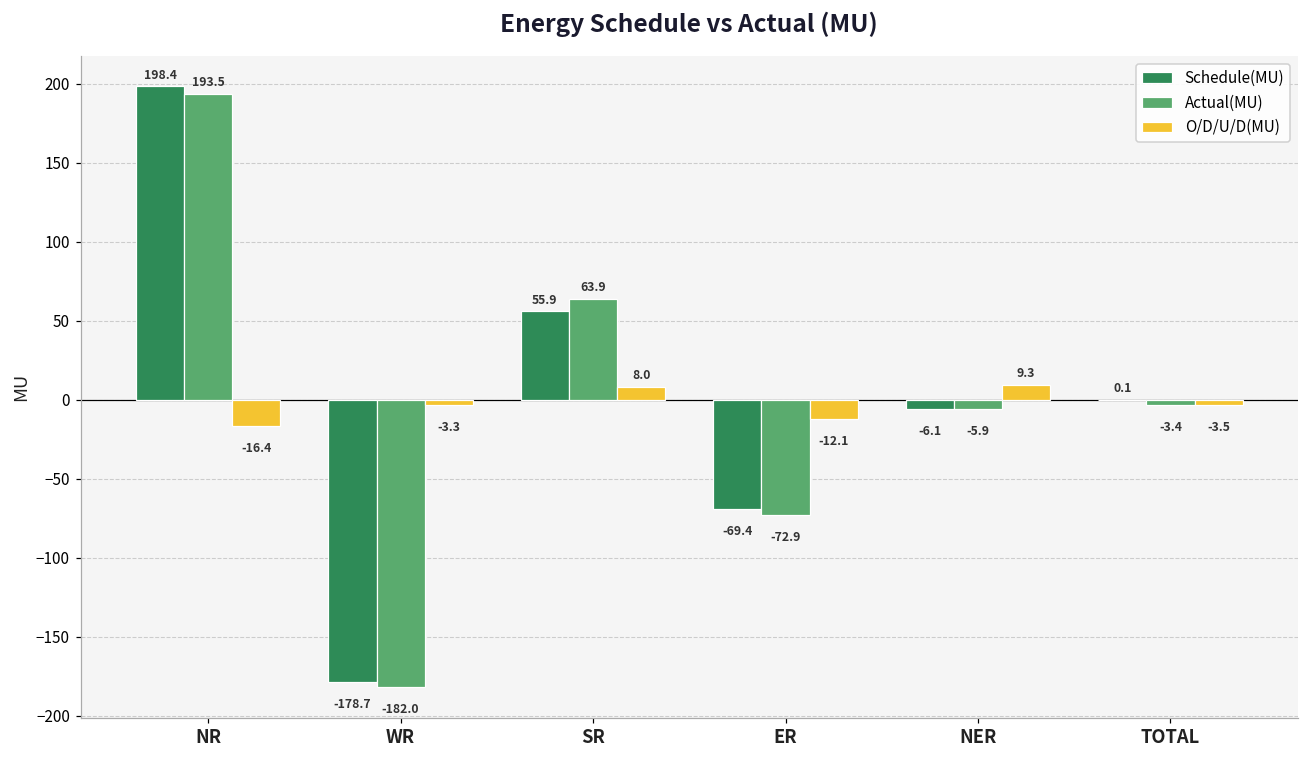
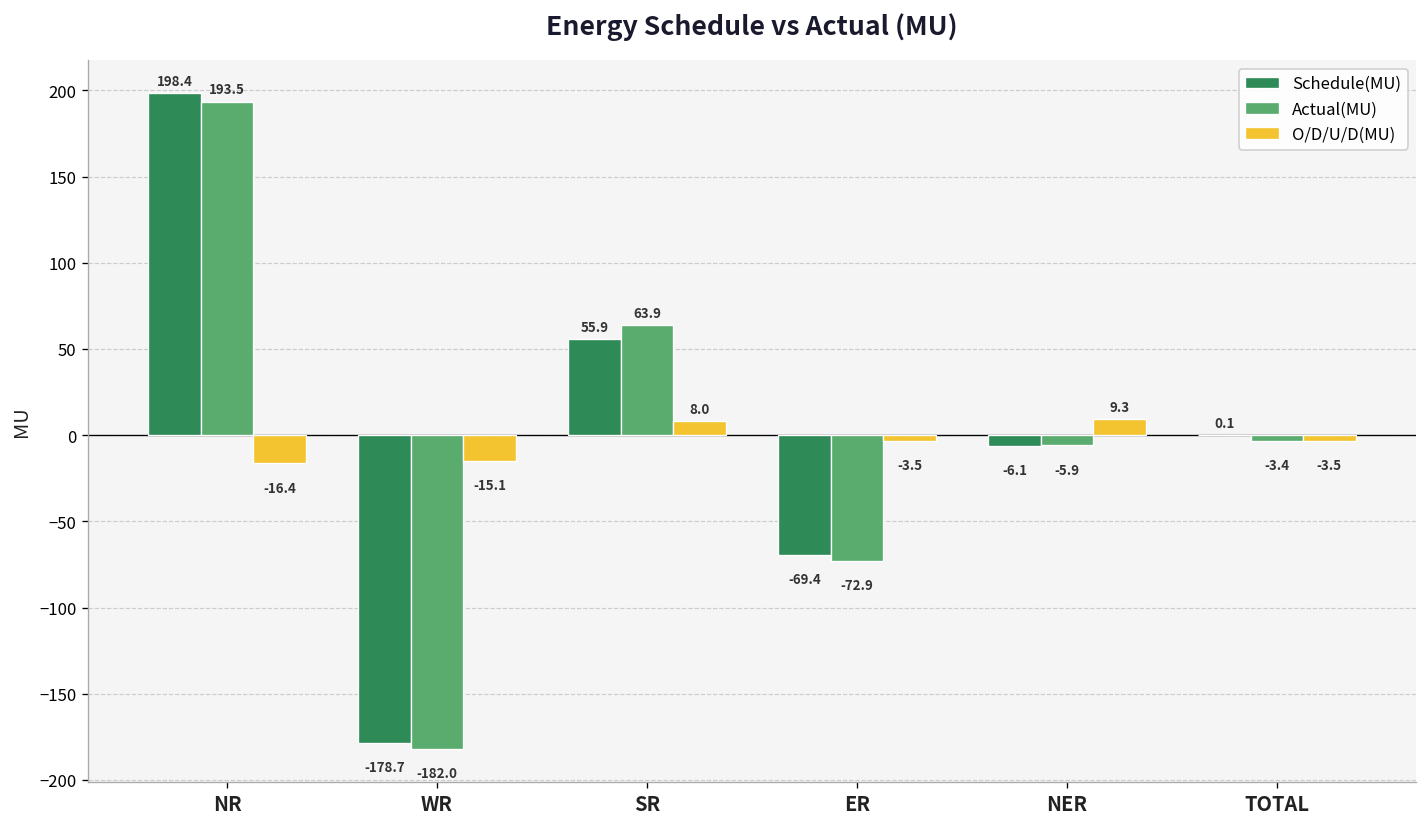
  {
    "O/D/U/D(MU)": {
      "NR": -16.4,
-     "WR": -3.3,
+     "WR": -15.1,
      "SR": 8.0,
-     "ER": -12.1,
+     "ER": -3.5,
      "NER": 9.3,
      "TOTAL": -3.5
    }
  }
